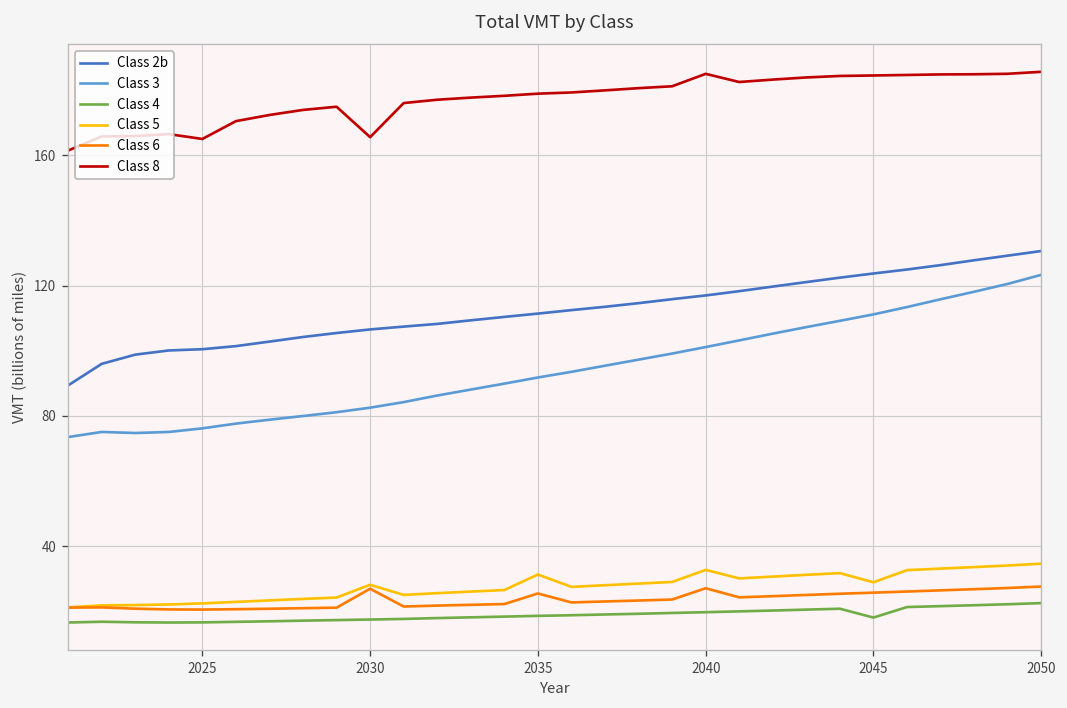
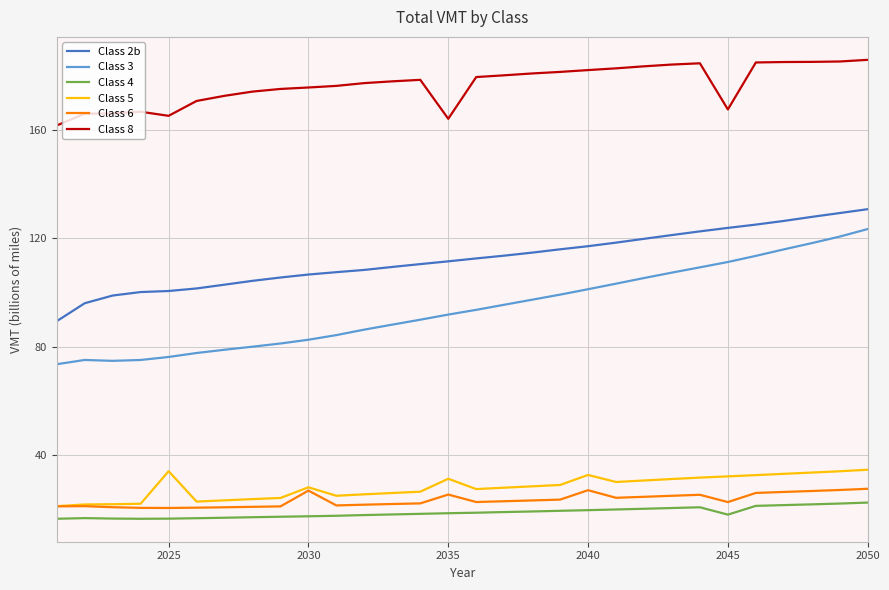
  {
    "Class 4": {
      "2025": 17,
      "2030": 17,
      "2035": 19,
      "2040": 20,
      "2045": 18,
      "2050": 22
    },
    "Class 5": {
-     "2025": 22,
+     "2025": 34,
      "2030": 28,
      "2035": 31,
      "2040": 33,
-     "2045": 29,
+     "2045": 32,
      "2050": 35
    },
    "Class 6": {
      "2025": 20,
      "2030": 27,
      "2035": 25,
      "2040": 27,
-     "2045": 26,
+     "2045": 23,
      "2050": 28
    },
    "Class 8": {
      "2025": 165,
-     "2030": 166,
-     "2035": 179,
-     "2040": 185,
-     "2045": 185,
+     "2030": 176,
+     "2035": 164,
+     "2040": 182,
+     "2045": 167,
      "2050": 186
    }
  }
